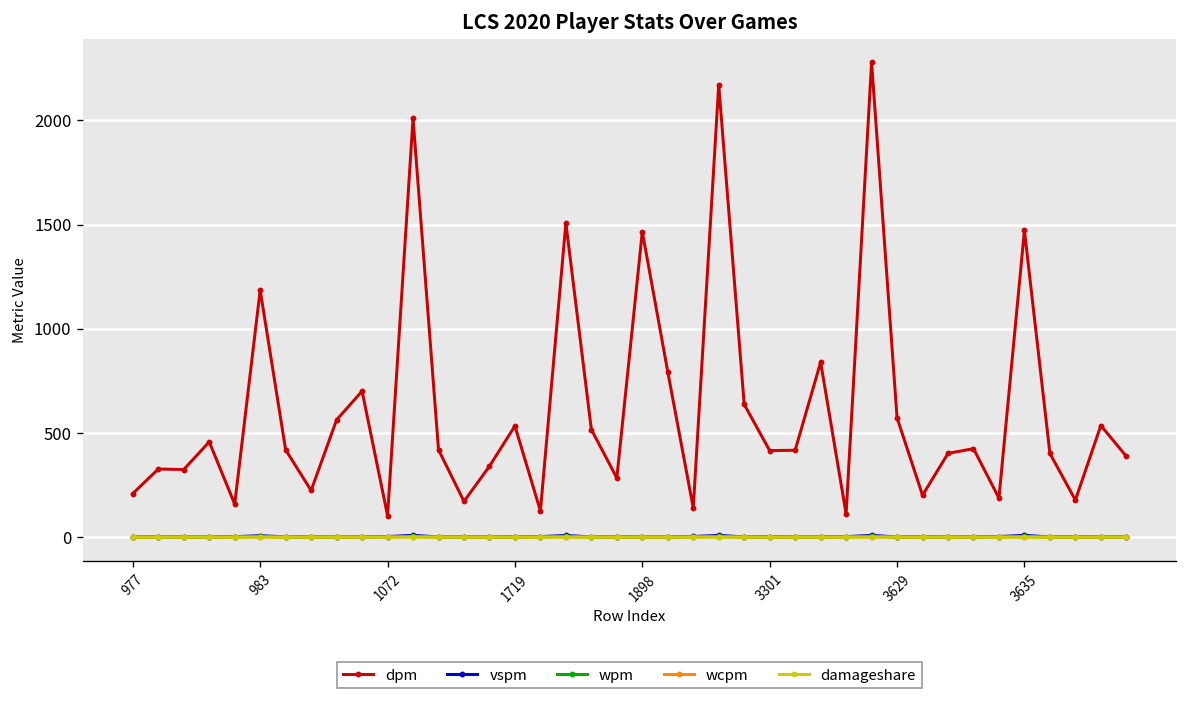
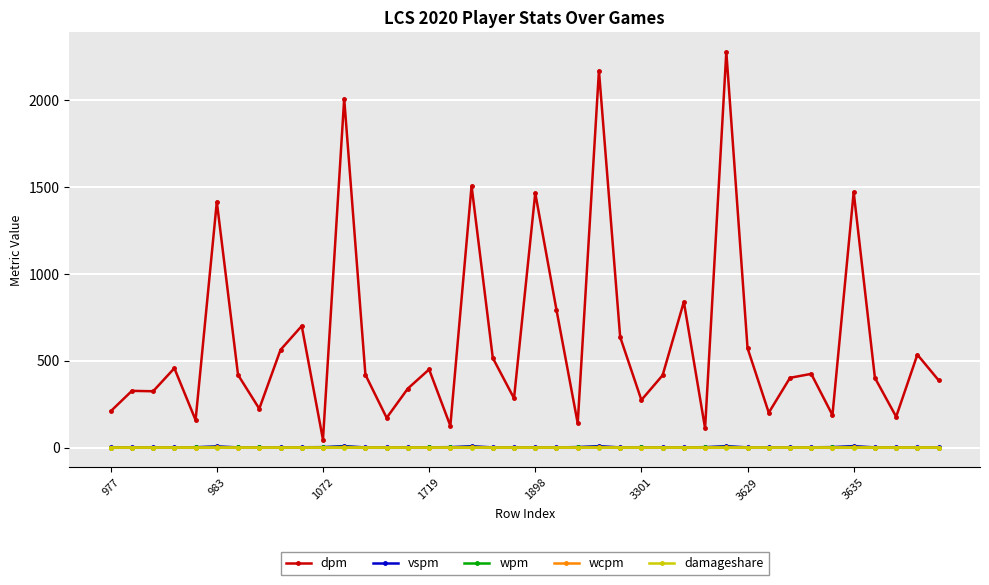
  {
    "dpm": {
      "977": 210,
-     "983": 1190,
-     "1072": 100,
-     "1719": 530,
+     "983": 1420,
+     "1072": 50,
+     "1719": 450,
      "1898": 1470,
-     "3301": 420,
+     "3301": 270,
      "3629": 570,
      "3635": 1470
    }
  }
